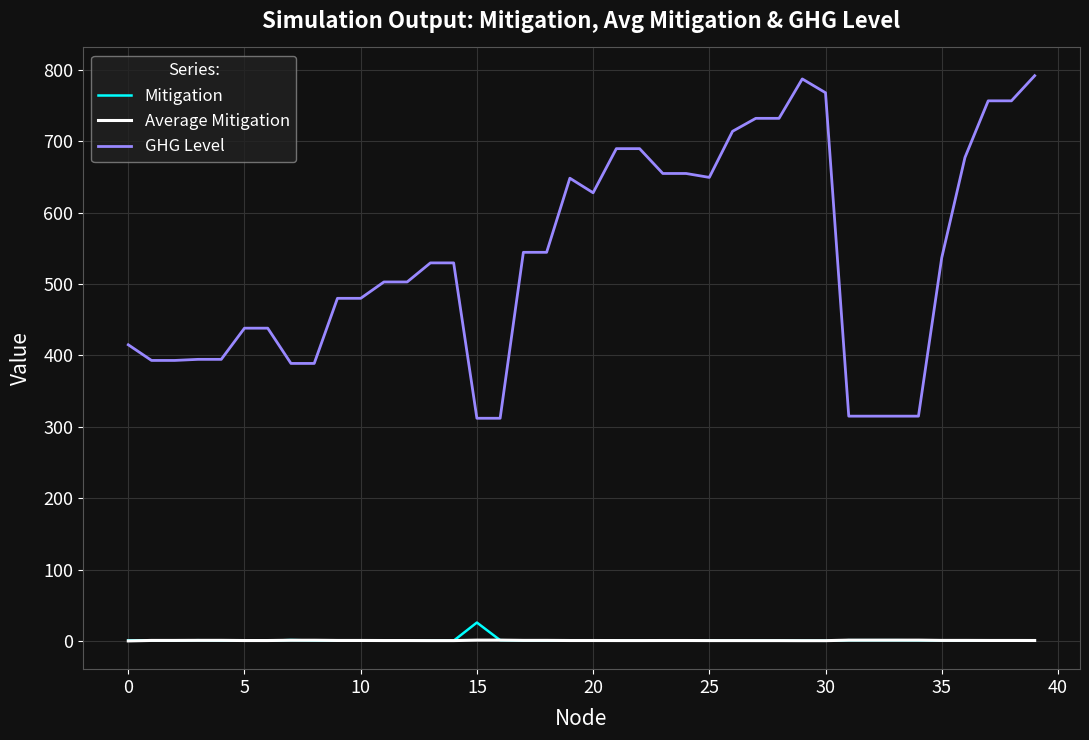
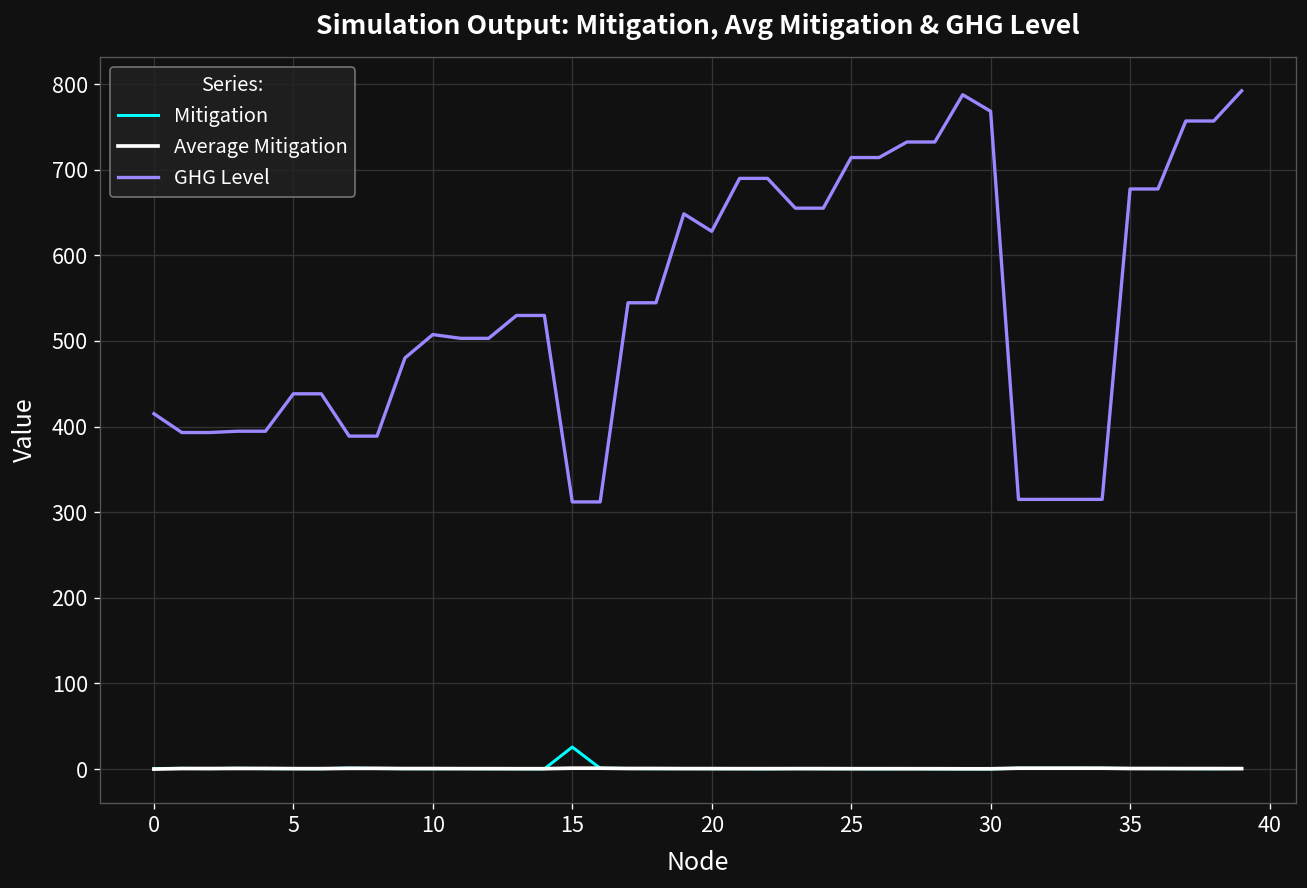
  {
    "Mitigation": {
      "15": 30
    },
    "Average Mitigation": {
      "15": 0
    },
    "GHG Level": {
      "0": 420,
      "5": 440,
-     "10": 480,
+     "10": 510,
      "15": 310,
      "20": 630,
-     "25": 650,
+     "25": 710,
      "30": 770,
-     "35": 540
+     "35": 680
    }
  }
